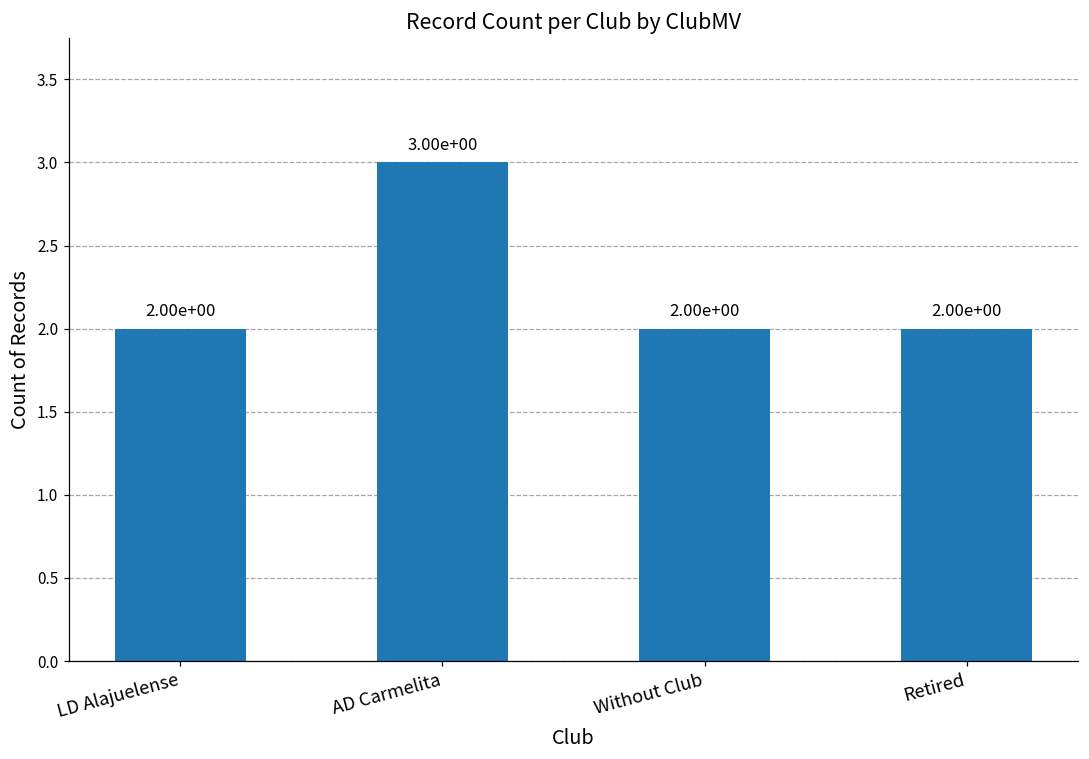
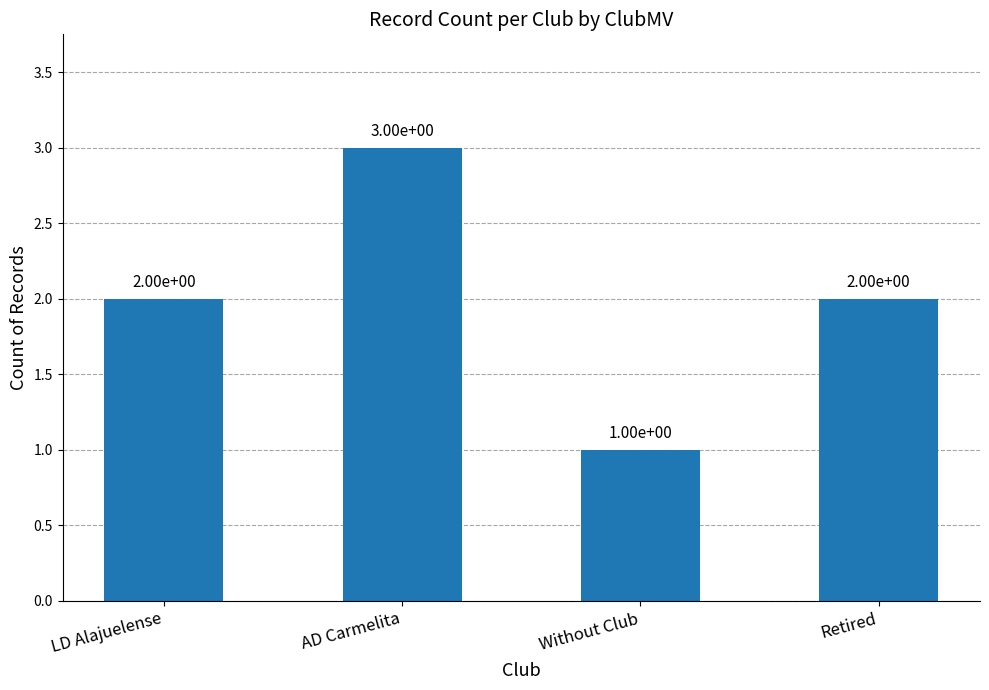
  {
    "LD Alajuelense": "2.00e+00",
    "AD Carmelita": "3.00e+00",
-   "Without Club": "2.00e+00",
+   "Without Club": "1.00e+00",
    "Retired": "2.00e+00"
  }
